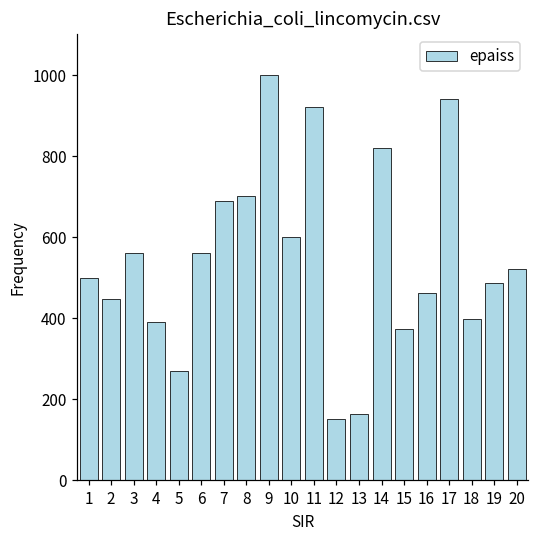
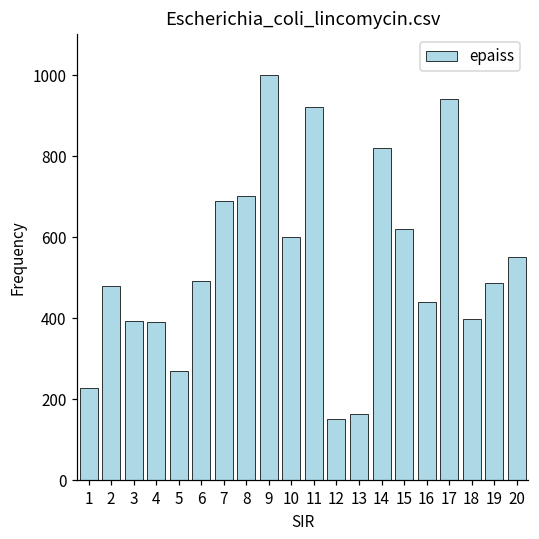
  {
-   "1": 500,
-   "2": 450,
-   "3": 560,
+   "1": 230,
+   "2": 480,
+   "3": 390,
    "4": 390,
    "5": 270,
-   "6": 560,
+   "6": 490,
    "7": 690,
    "8": 700,
    "9": 1000,
    "10": 600,
    "11": 920,
    "12": 150,
    "13": 160,
    "14": 820,
-   "15": 370,
-   "16": 460,
+   "15": 620,
+   "16": 440,
    "17": 940,
    "18": 400,
    "19": 490,
-   "20": 520
+   "20": 550
  }
